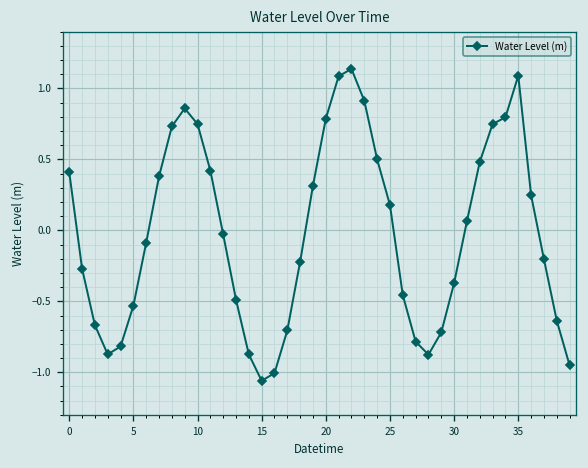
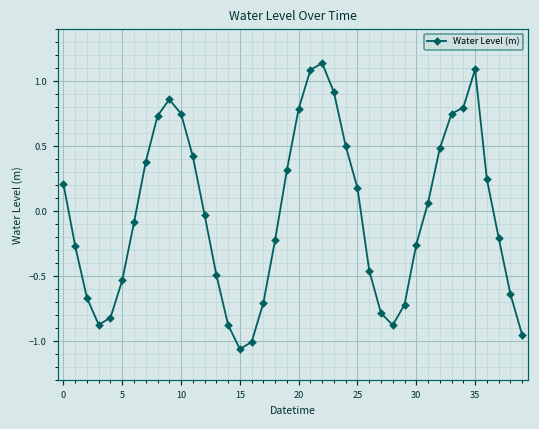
  {
-   "0": 0.41,
+   "0": 0.21,
    "5": -0.53,
    "10": 0.75,
    "15": -1.06,
    "20": 0.79,
    "25": 0.18,
-   "30": -0.37,
+   "30": -0.26,
    "35": 1.09
  }
